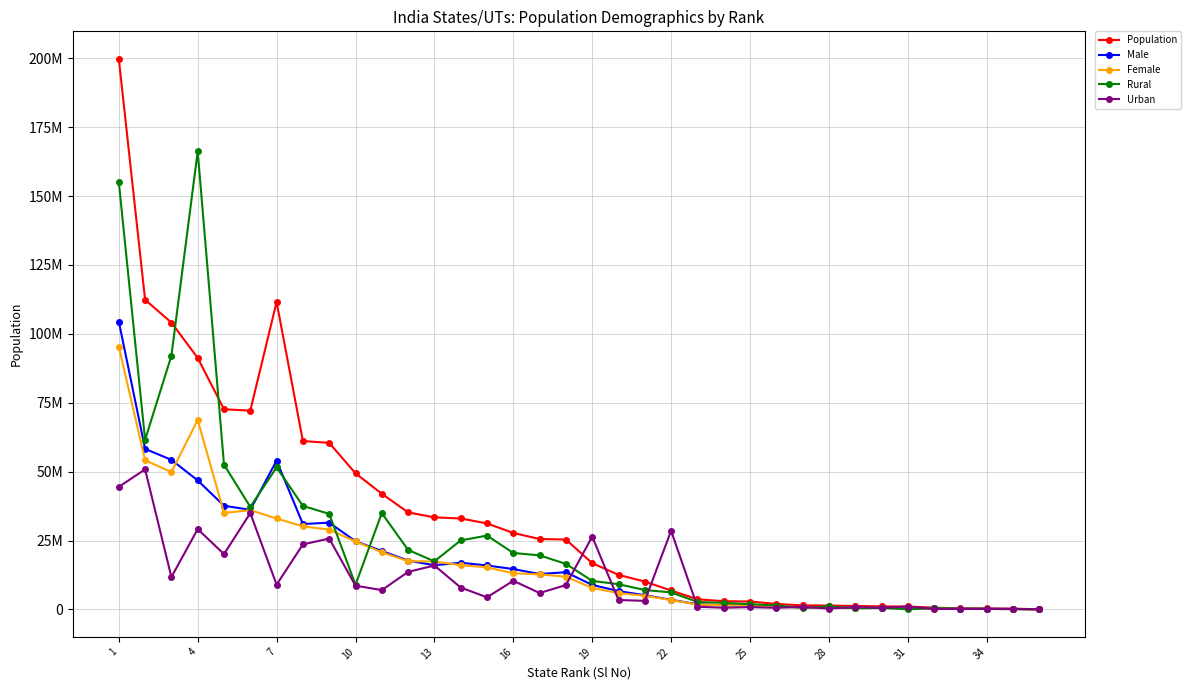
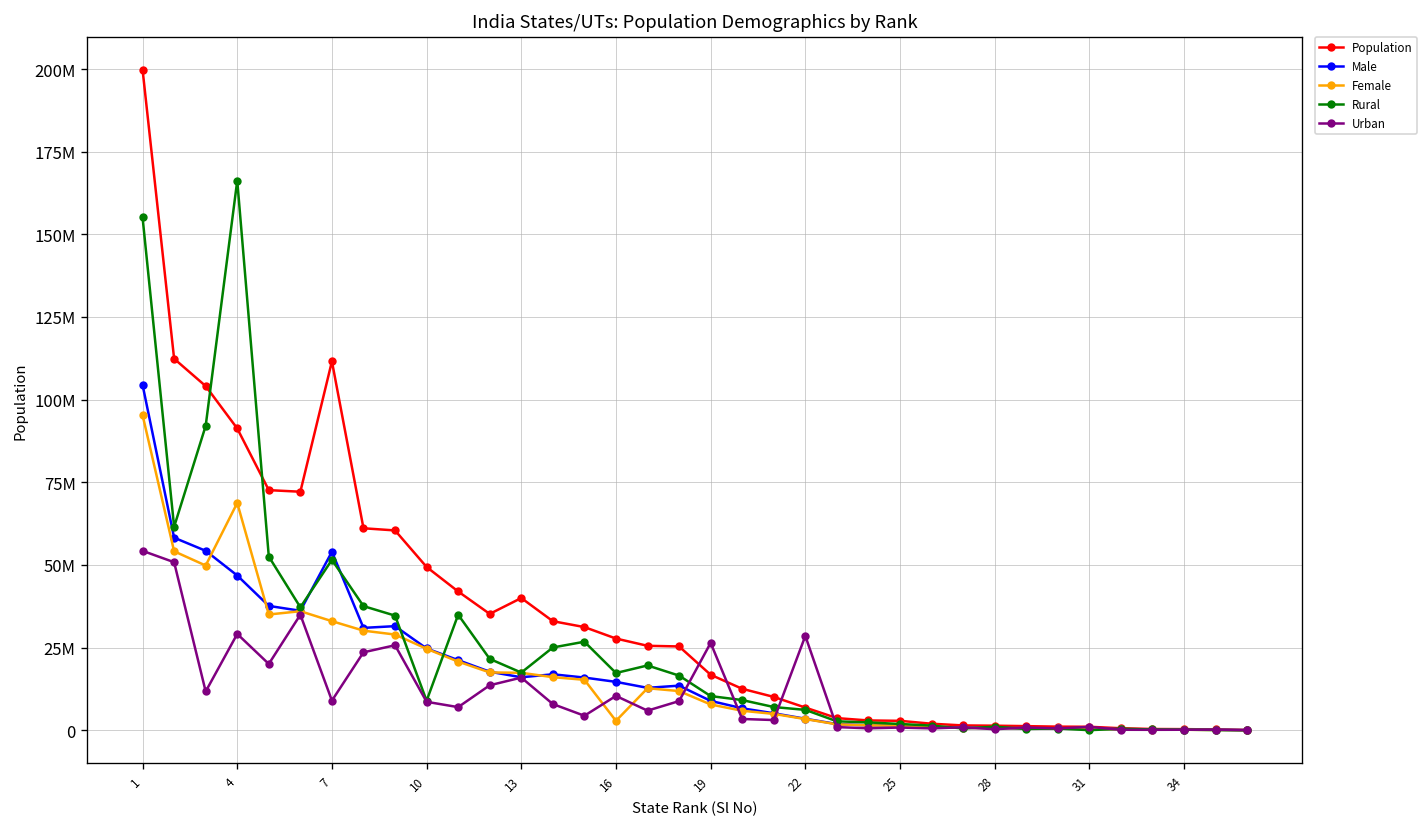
  {
    "Population": {
      "1": 200000000,
      "4": 91000000,
      "7": 112000000,
      "10": 49000000,
-     "13": 33000000,
+     "13": 40000000,
      "16": 28000000,
      "19": 17000000,
      "25": 3000000
    },
    "Male": {
      "1": 104000000,
      "4": 47000000,
      "7": 54000000,
      "16": 15000000,
      "19": 9000000
    },
    "Female": {
      "1": 95000000,
      "4": 69000000,
      "7": 33000000,
-     "16": 13000000,
+     "16": 3000000,
      "19": 8000000
    },
    "Rural": {
      "1": 155000000,
      "4": 166000000,
      "7": 52000000,
-     "16": 20000000,
+     "16": 17000000,
      "19": 10000000
    },
    "Urban": {
-     "1": 44000000,
+     "1": 54000000,
      "4": 29000000,
      "7": 9000000,
      "16": 10000000,
      "19": 26000000,
      "22": 29000000
    }
  }
